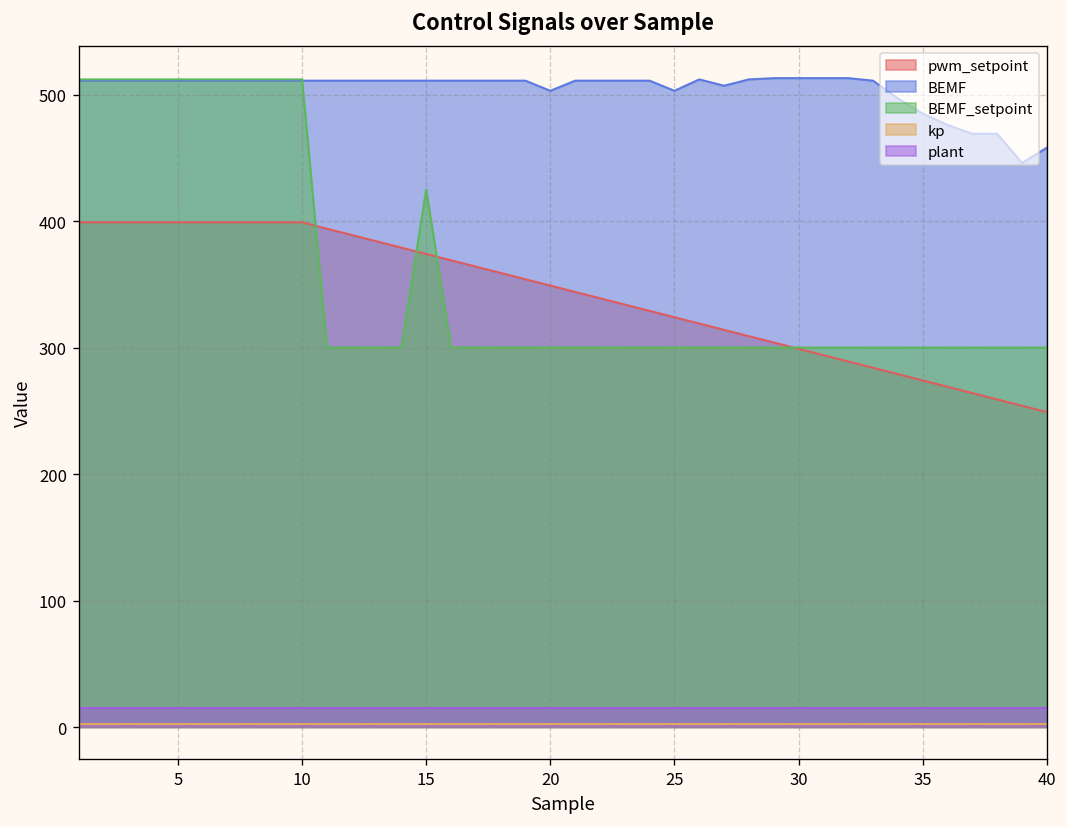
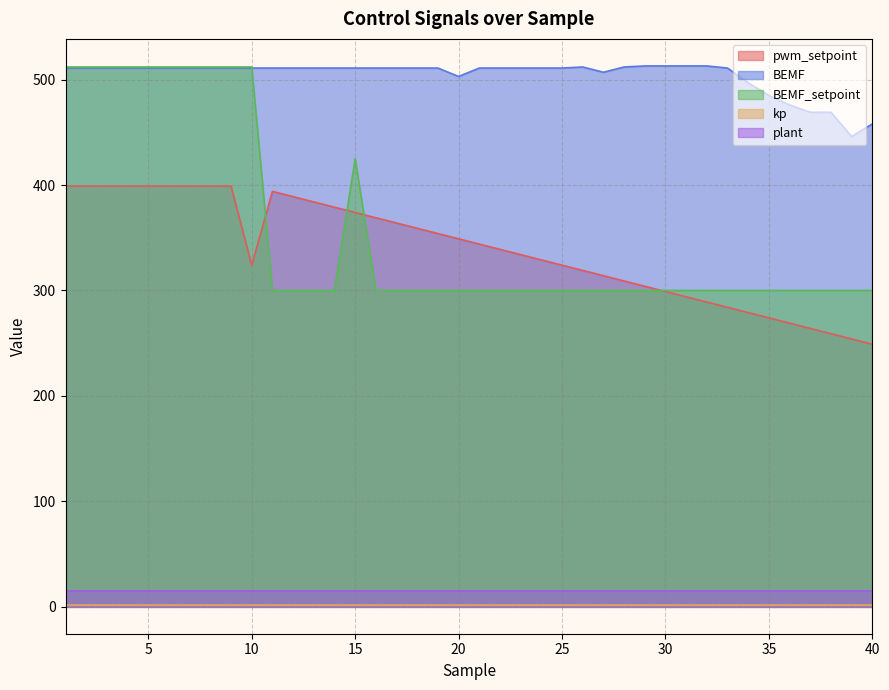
  {
    "pwm_setpoint": {
      "5": 399,
-     "10": 399,
+     "10": 324,
      "15": 374,
      "20": 349,
      "25": 324,
      "35": 274,
      "40": 249
    },
    "BEMF": {
      "15": 511,
      "20": 503,
-     "25": 503,
+     "25": 511,
      "30": 513,
      "40": 458
    },
    "BEMF_setpoint": {
      "15": 425,
      "20": 300,
      "25": 300,
      "35": 300,
      "40": 300
    },
    "kp": {
      "5": 2,
      "10": 2,
      "15": 2,
      "20": 2,
      "25": 2,
      "30": 2,
      "35": 2,
      "40": 2
    },
    "plant": {
      "5": 15,
      "10": 15,
      "15": 15,
      "20": 15,
      "25": 15,
      "30": 15,
      "35": 15,
      "40": 15
    }
  }
